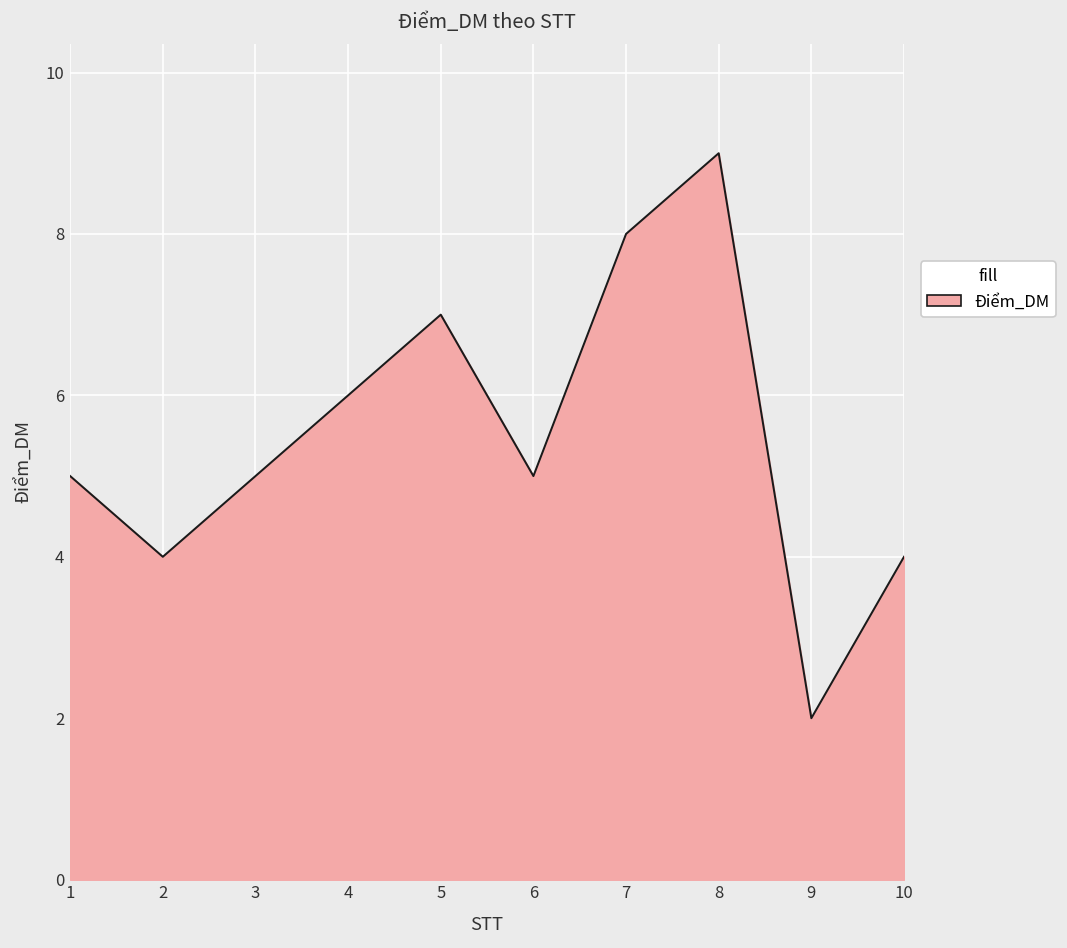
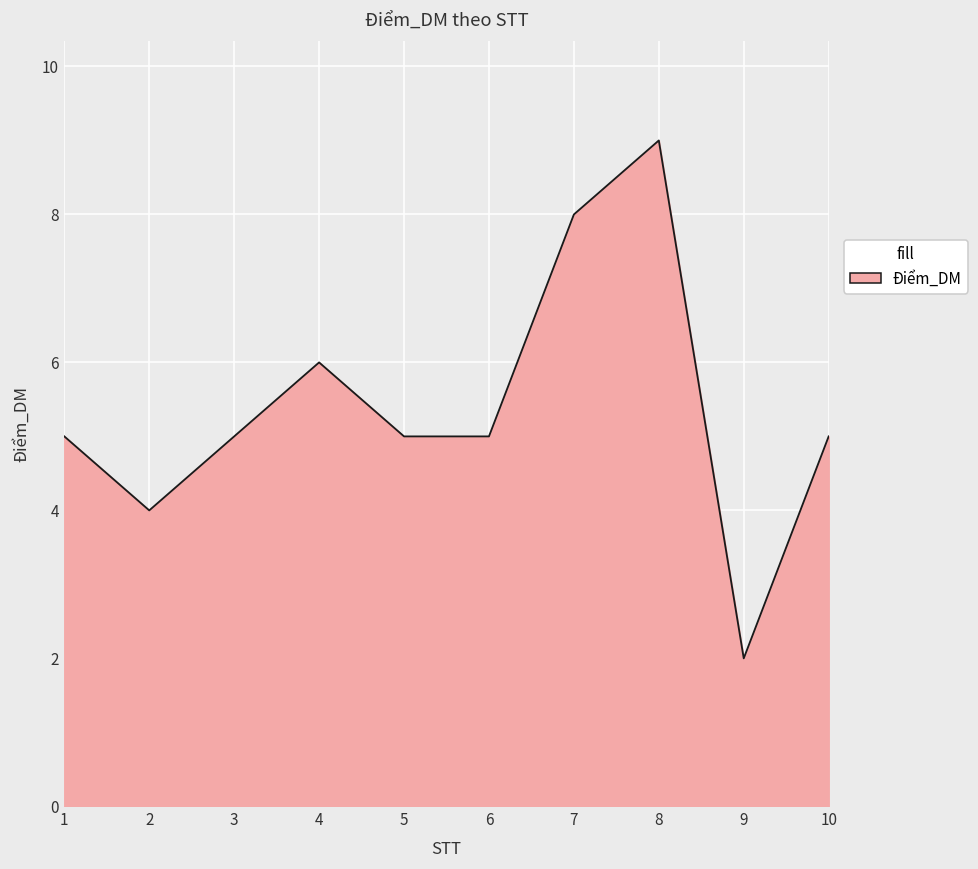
  {
    "1": 5,
    "2": 4,
    "4": 6,
-   "5": 7,
+   "5": 5,
    "6": 5,
    "7": 8,
    "8": 9,
    "9": 2,
-   "10": 4
+   "10": 5
  }
